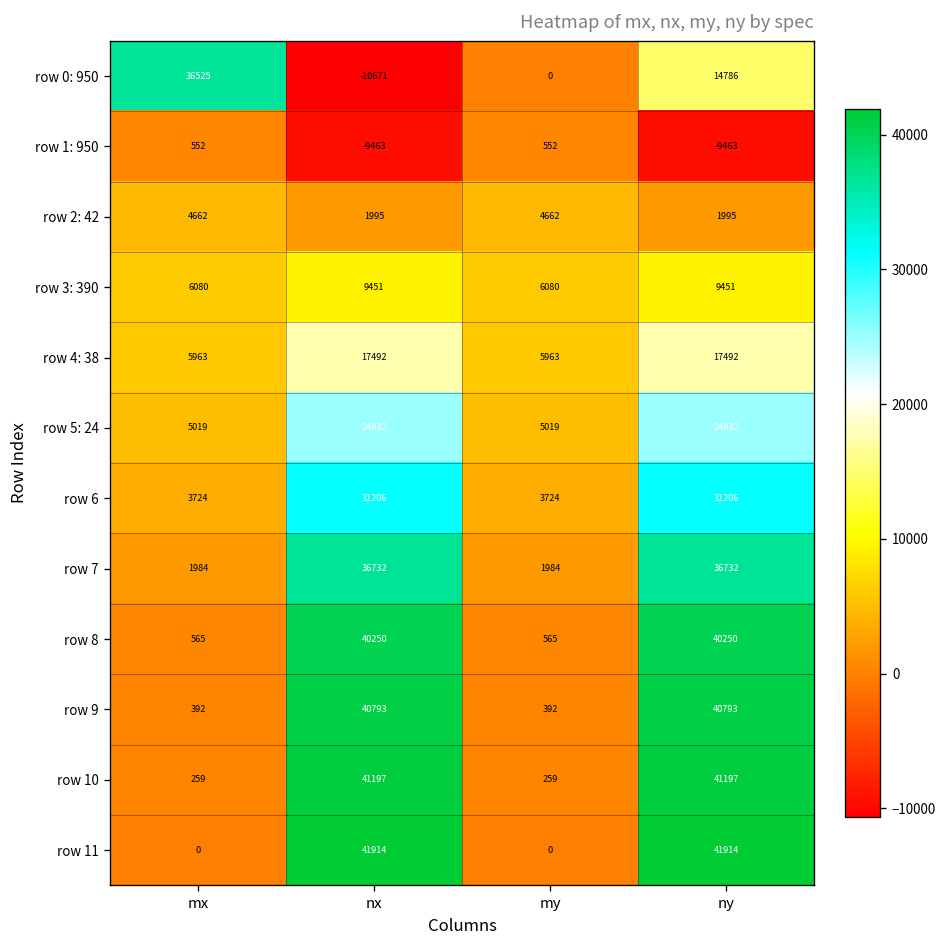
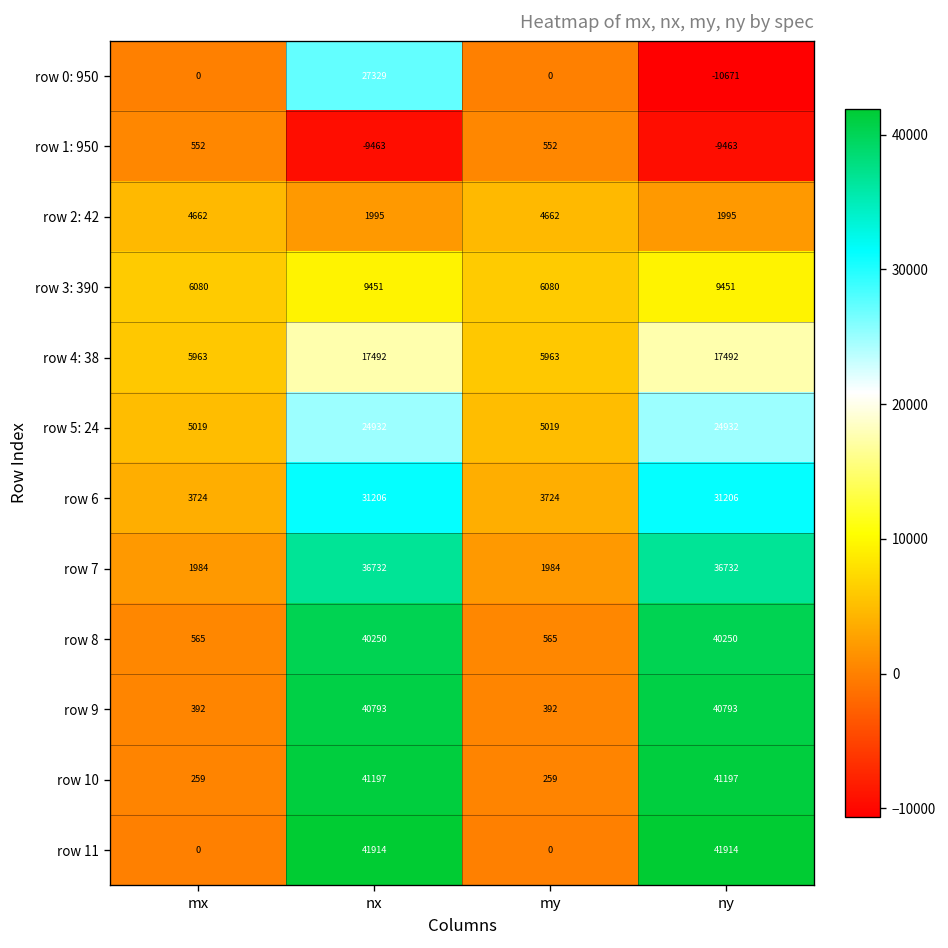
  {
    "row 0: 950": {
-     "mx": 36525,
-     "nx": -10671,
+     "mx": 0,
+     "nx": 27329,
      "my": 0,
-     "ny": 14786
+     "ny": -10671
    },
    "row 1: 950": {
      "mx": 552,
      "nx": -9463,
      "my": 552,
      "ny": -9463
    },
    "row 2: 42": {
      "mx": 4662,
      "nx": 1995,
      "my": 4662,
      "ny": 1995
    },
    "row 3: 390": {
      "mx": 6080,
      "nx": 9451,
      "my": 6080,
      "ny": 9451
    },
    "row 4: 38": {
      "mx": 5963,
      "nx": 17492,
      "my": 5963,
      "ny": 17492
    },
    "row 5: 24": {
      "mx": 5019,
      "nx": 24932,
      "my": 5019,
      "ny": 24932
    },
    "row 6": {
      "mx": 3724,
      "nx": 31206,
      "my": 3724,
      "ny": 31206
    },
    "row 7": {
      "mx": 1984,
      "nx": 36732,
      "my": 1984,
      "ny": 36732
    },
    "row 8": {
      "mx": 565,
      "nx": 40250,
      "my": 565,
      "ny": 40250
    },
    "row 9": {
      "mx": 392,
      "nx": 40793,
      "my": 392,
      "ny": 40793
    },
    "row 10": {
      "mx": 259,
      "nx": 41197,
      "my": 259,
      "ny": 41197
    },
    "row 11": {
      "mx": 0,
      "nx": 41914,
      "my": 0,
      "ny": 41914
    }
  }
